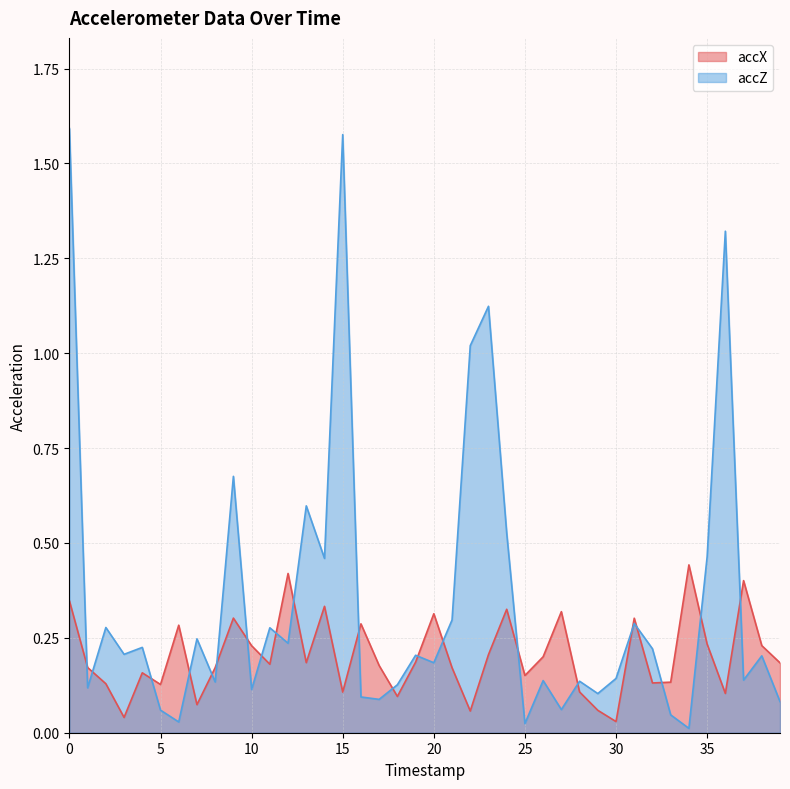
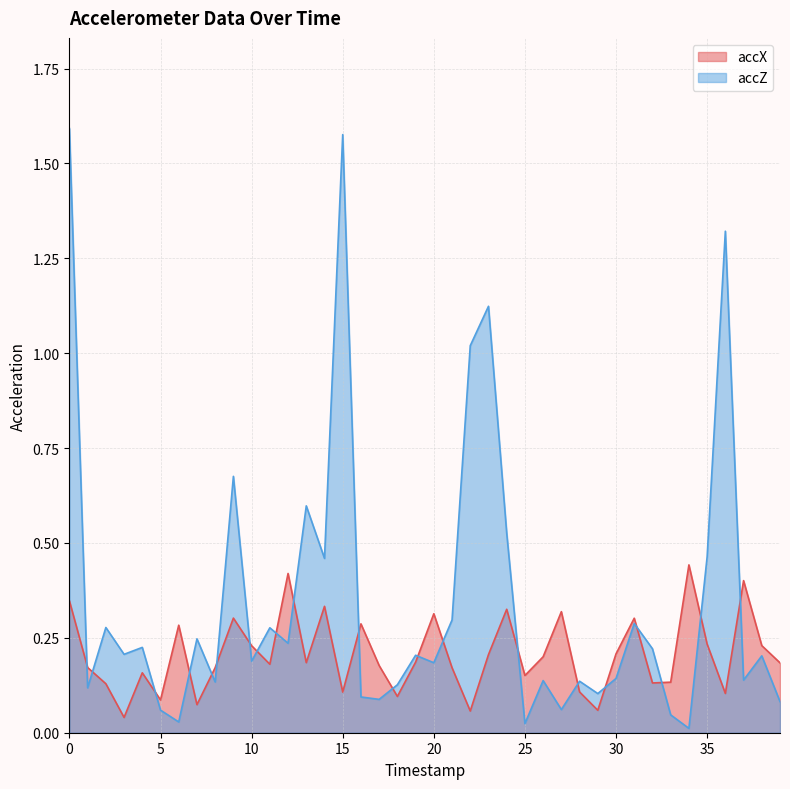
  {
    "accX": {
      "0": 0.35,
-     "5": 0.13,
+     "5": 0.09,
      "10": 0.23,
      "15": 0.11,
      "20": 0.31,
      "25": 0.15,
-     "30": 0.03,
+     "30": 0.21,
      "35": 0.23
    },
    "accZ": {
      "0": 1.59,
      "5": 0.06,
-     "10": 0.11,
+     "10": 0.19,
      "15": 1.58,
      "20": 0.18,
      "25": 0.02,
      "30": 0.14,
      "35": 0.46
    }
  }
